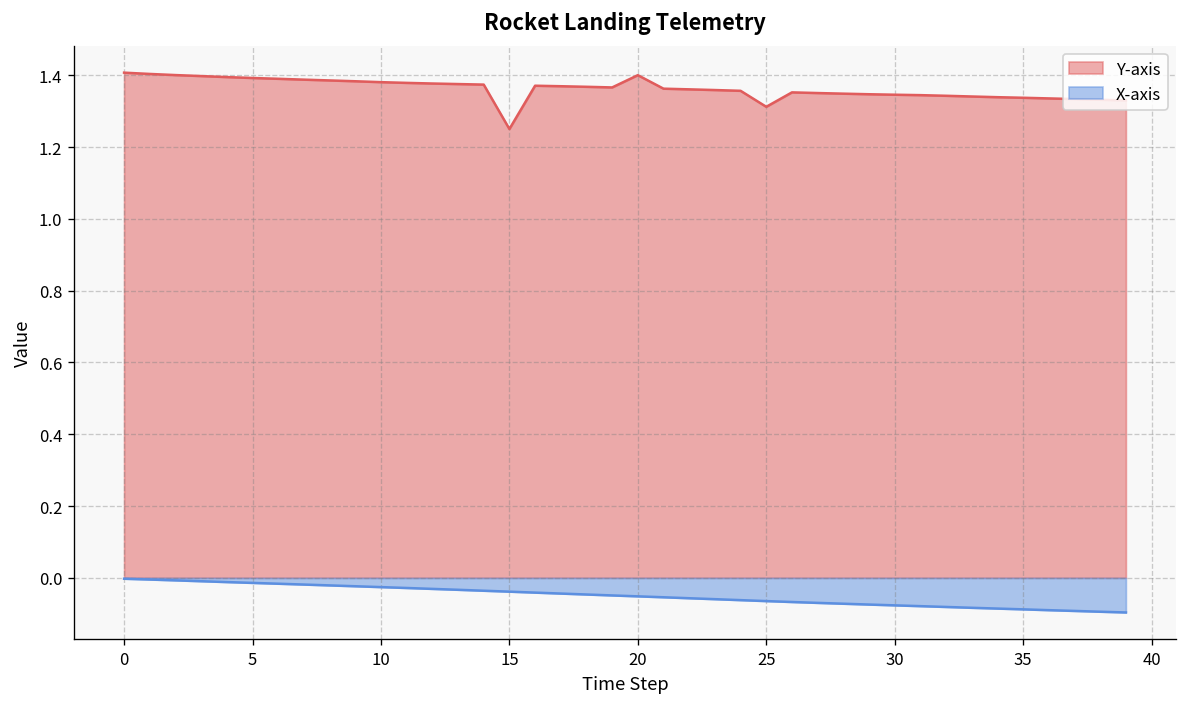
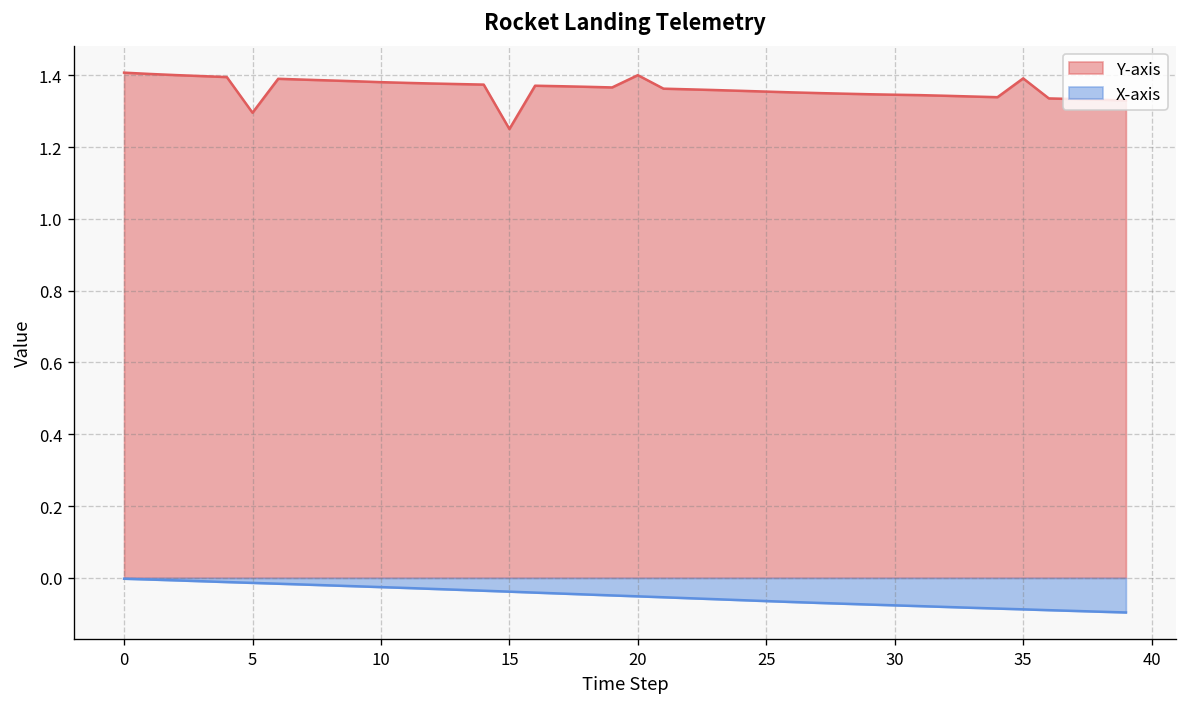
  {
    "Y-axis": {
      "0": 1.41,
-     "5": 1.39,
+     "5": 1.30,
      "10": 1.38,
      "15": 1.25,
      "20": 1.40,
-     "25": 1.31,
+     "25": 1.35,
      "30": 1.35,
-     "35": 1.34
+     "35": 1.39
    }
  }
